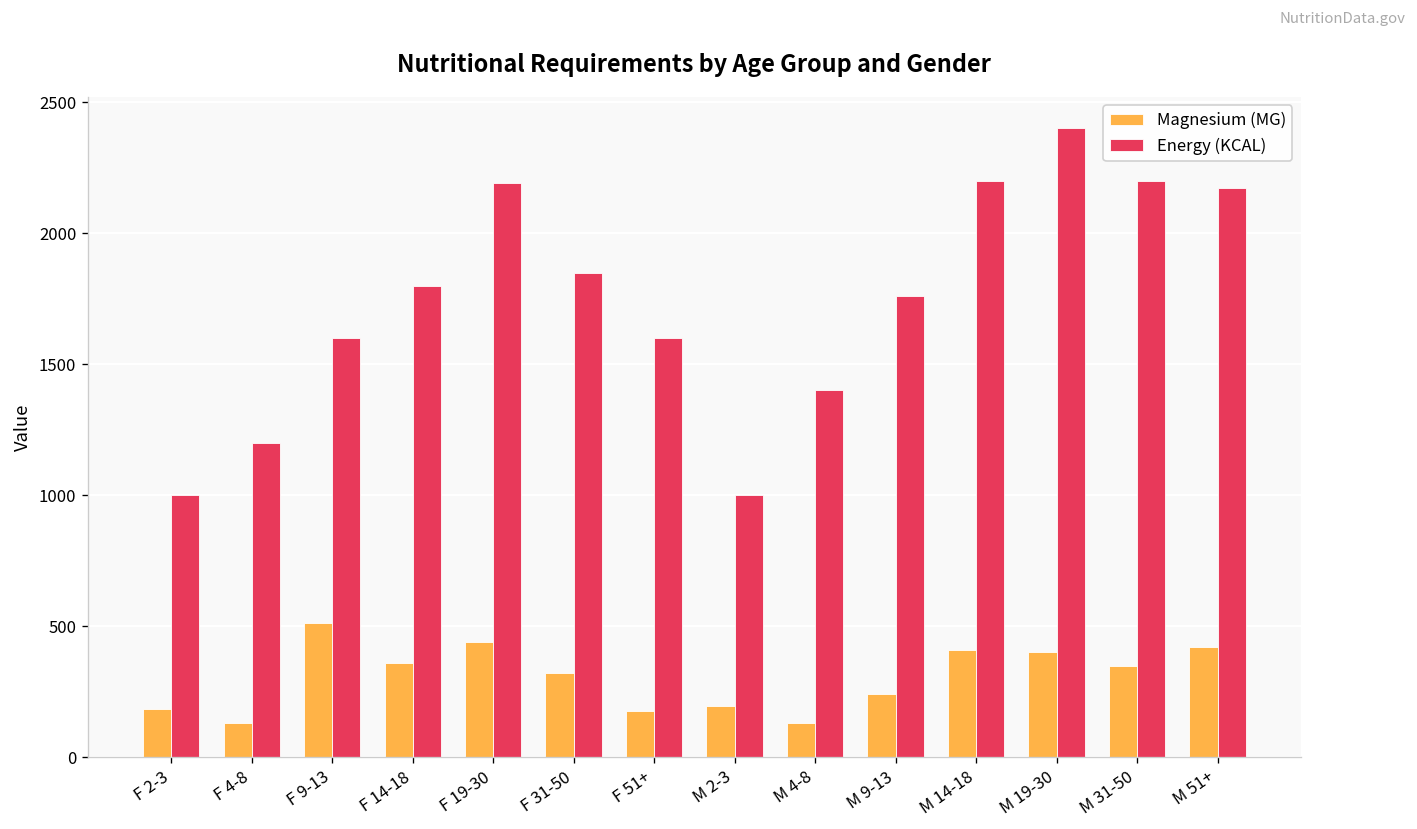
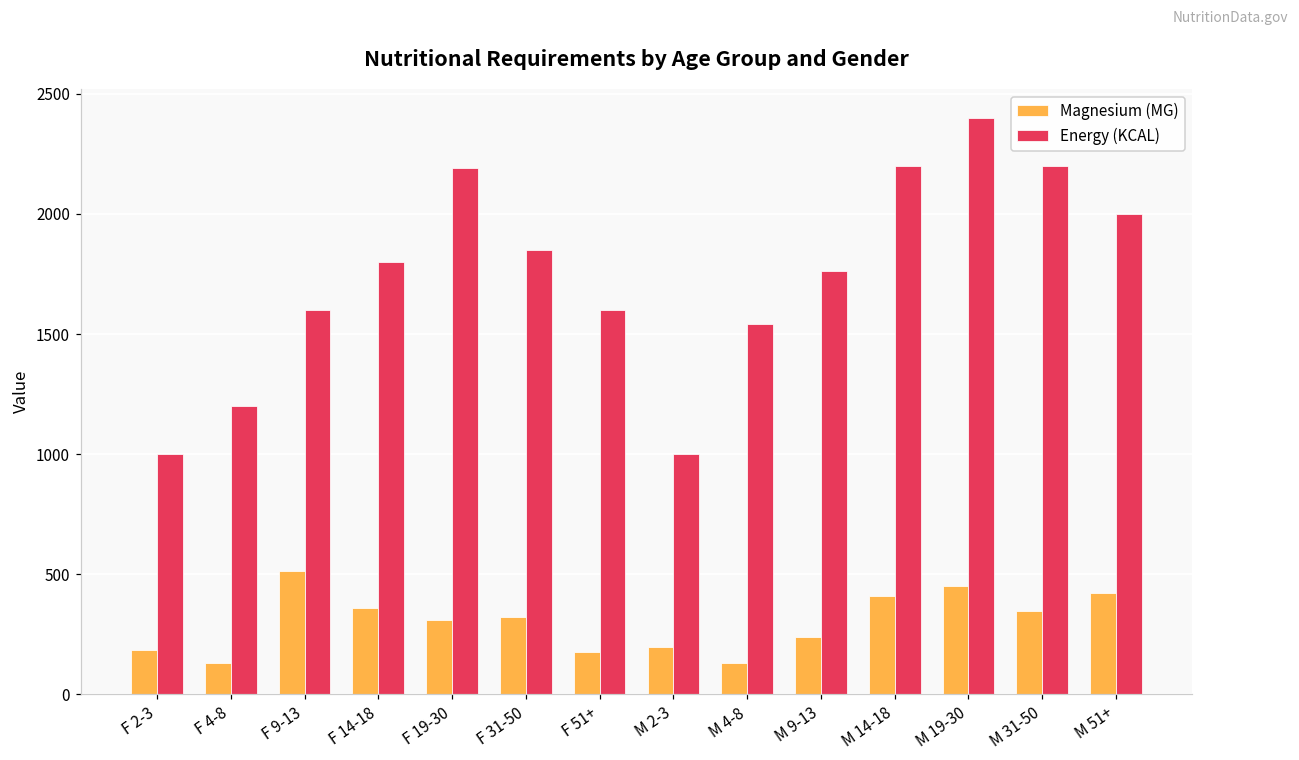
  {
    "Magnesium (MG)": {
      "F 2-3": 180,
      "F 4-8": 130,
      "F 9-13": 510,
      "F 14-18": 360,
-     "F 19-30": 440,
+     "F 19-30": 310,
      "F 31-50": 320,
      "F 51+": 180,
      "M 2-3": 200,
      "M 4-8": 130,
      "M 9-13": 240,
      "M 14-18": 410,
-     "M 19-30": 400,
+     "M 19-30": 450,
      "M 31-50": 350,
      "M 51+": 420
    },
    "Energy (KCAL)": {
      "F 2-3": 1000,
      "F 4-8": 1200,
      "F 9-13": 1600,
      "F 14-18": 1800,
      "F 19-30": 2190,
      "F 31-50": 1850,
      "F 51+": 1600,
      "M 2-3": 1000,
-     "M 4-8": 1400,
+     "M 4-8": 1540,
      "M 9-13": 1760,
      "M 14-18": 2200,
      "M 19-30": 2400,
      "M 31-50": 2200,
-     "M 51+": 2170
+     "M 51+": 2000
    }
  }
